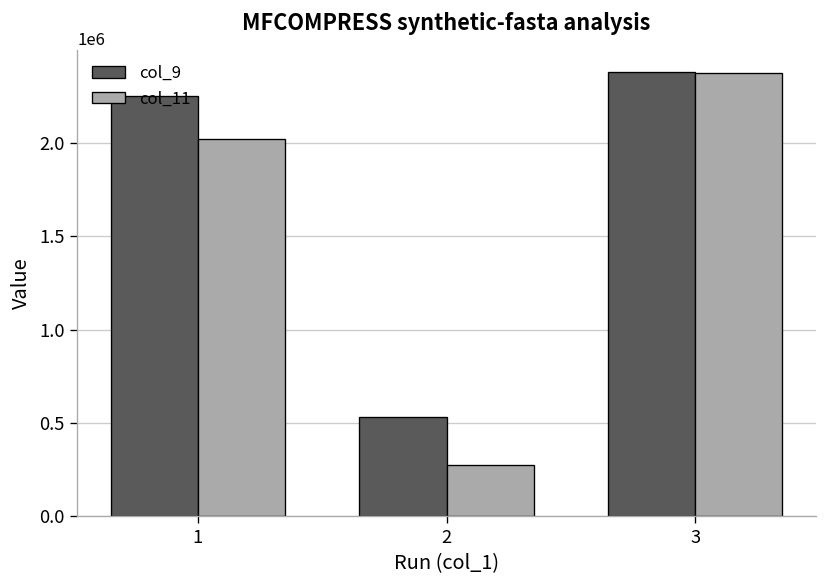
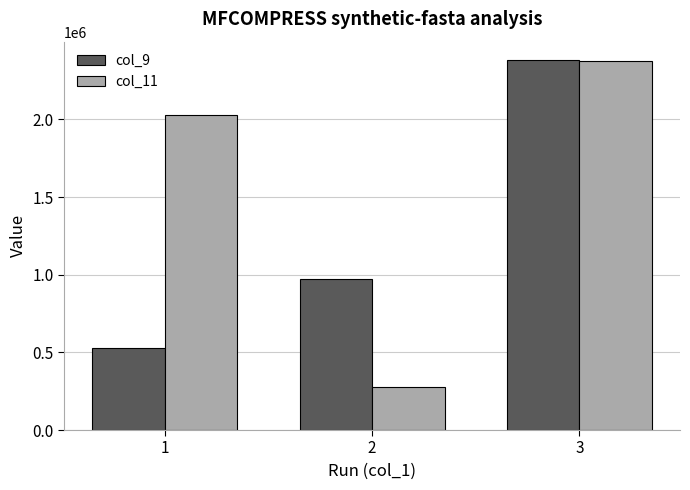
  {
    "col_9": {
-     "1": 2250000,
-     "2": 530000,
+     "1": 530000,
+     "2": 970000,
      "3": 2380000
    },
    "col_11": {
      "1": 2020000,
      "2": 270000,
      "3": 2380000
    }
  }
